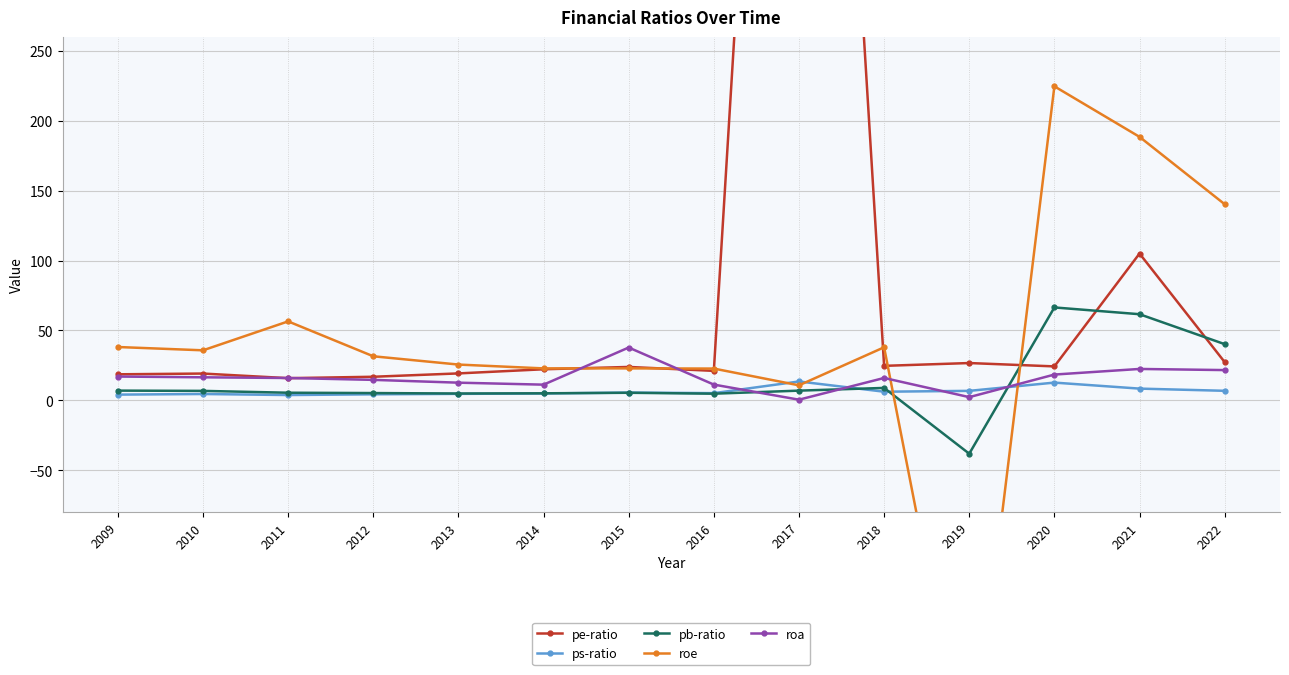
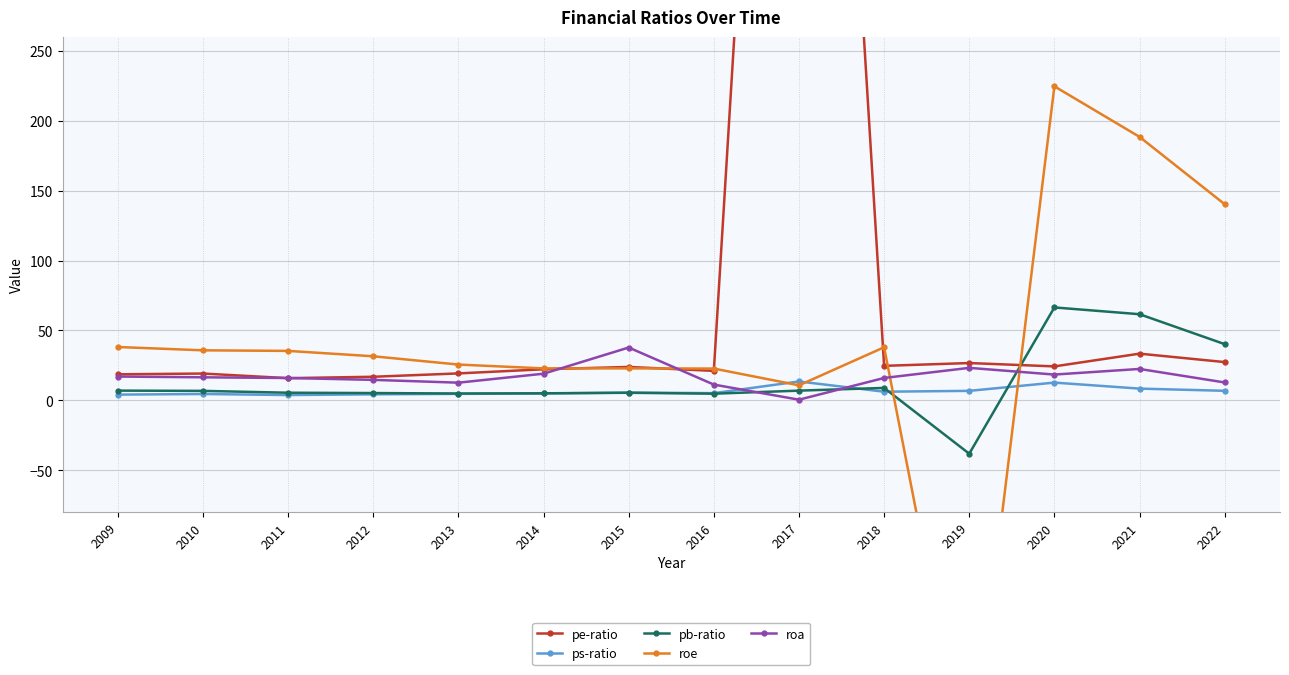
  {
    "pe-ratio": {
      "2010": 19,
      "2012": 17,
      "2013": 19,
      "2018": 25,
      "2019": 27,
      "2020": 24,
-     "2021": 105,
+     "2021": 33,
      "2022": 27
    },
    "ps-ratio": {
      "2009": 4,
      "2010": 4,
      "2017": 13,
      "2018": 6,
      "2019": 7,
      "2020": 13,
      "2021": 8,
      "2022": 7
    },
    "pb-ratio": {
      "2009": 7,
      "2010": 7,
      "2017": 7,
      "2018": 9,
      "2019": -38,
      "2020": 66,
      "2021": 62,
      "2022": 40
    },
    "roe": {
      "2009": 38,
      "2010": 36,
-     "2011": 56,
+     "2011": 35,
      "2012": 31,
      "2013": 26,
      "2017": 11,
      "2018": 38,
      "2020": 225,
      "2021": 189,
      "2022": 140
    },
    "roa": {
      "2010": 16,
      "2012": 15,
      "2013": 13,
-     "2014": 11,
+     "2014": 19,
      "2015": 38,
      "2016": 11,
      "2017": 0,
      "2018": 16,
-     "2019": 2,
+     "2019": 23,
      "2020": 18,
      "2021": 22,
-     "2022": 22
+     "2022": 13
    }
  }
